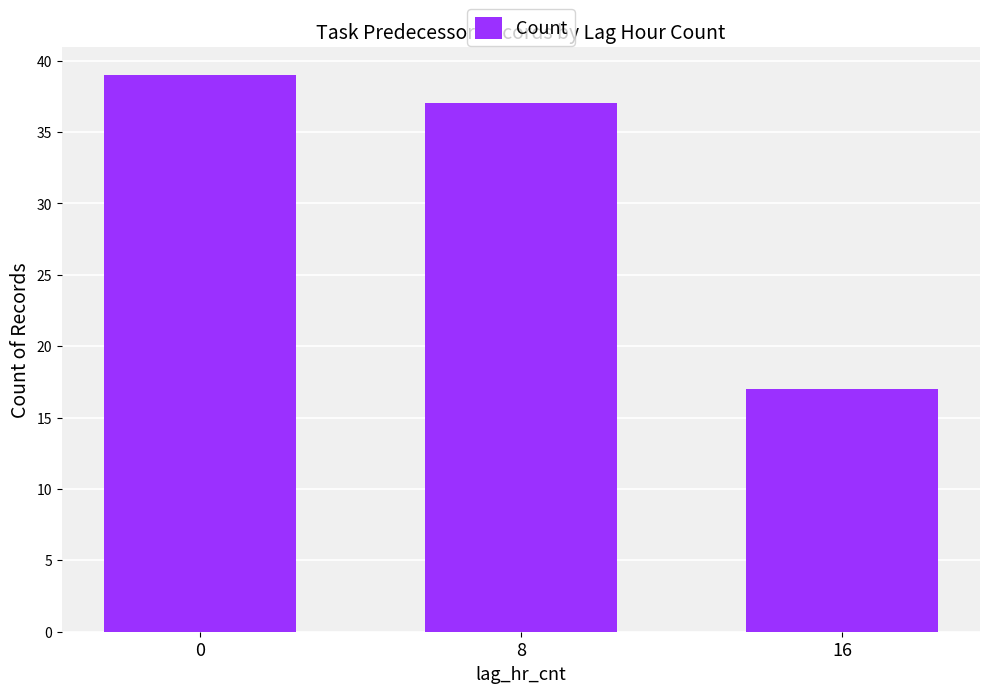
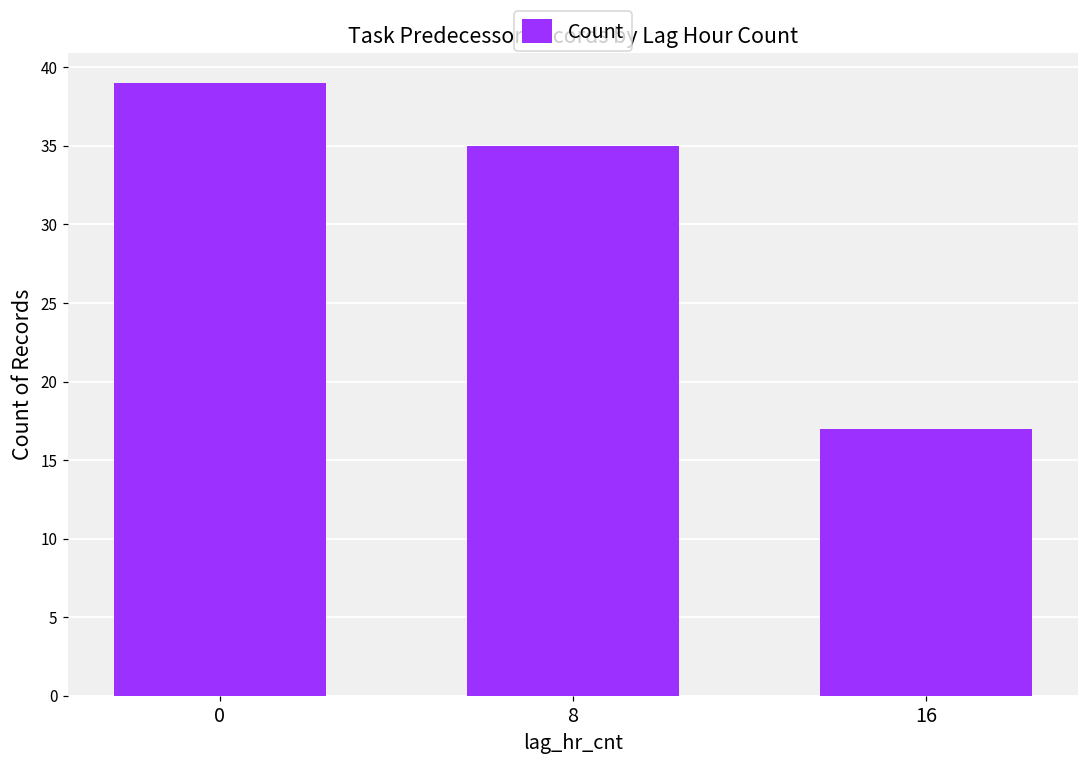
  {
    "0": 39,
-   "8": 37,
+   "8": 35,
    "16": 17
  }
